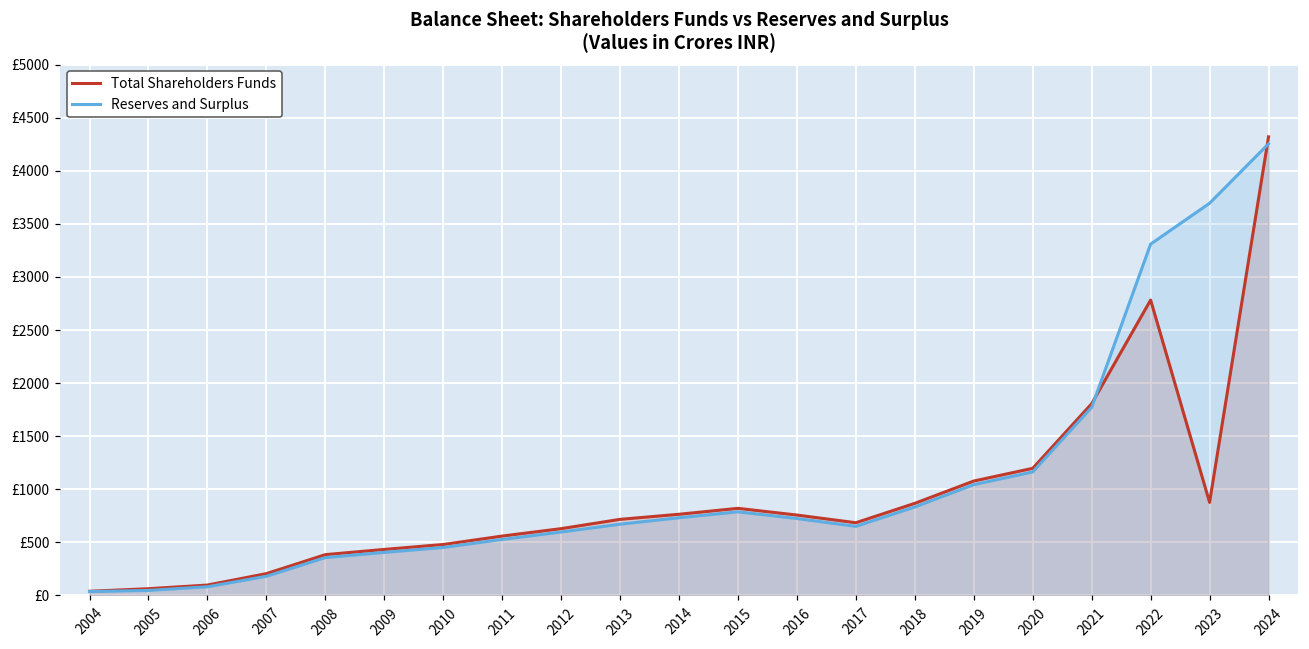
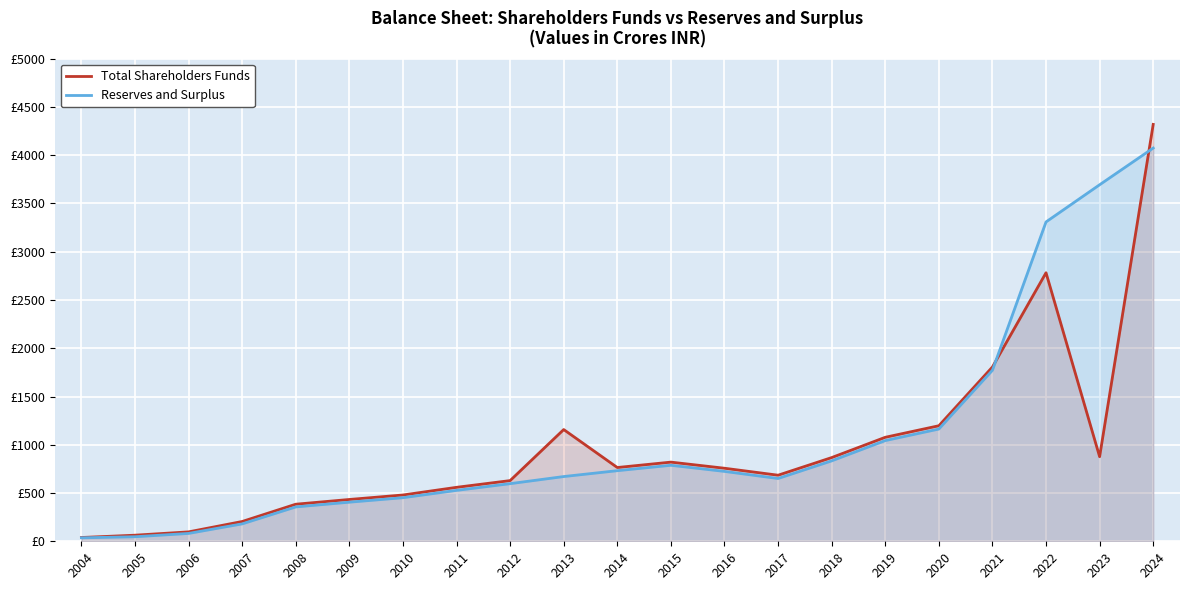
  {
    "Total Shareholders Funds": {
      "2008": "£400",
      "2009": "£400",
      "2010": "£500",
      "2011": "£600",
      "2012": "£600",
-     "2013": "£700",
+     "2013": "£1200",
      "2014": "£800",
      "2015": "£800",
      "2016": "£800",
      "2017": "£700",
      "2018": "£900",
      "2019": "£1100",
      "2020": "£1200",
      "2021": "£1800",
      "2022": "£2800",
      "2023": "£900",
      "2024": "£4300"
    },
    "Reserves and Surplus": {
      "2008": "£400",
      "2009": "£400",
      "2010": "£500",
      "2011": "£500",
      "2012": "£600",
      "2013": "£700",
      "2014": "£700",
      "2015": "£800",
      "2016": "£700",
      "2017": "£700",
      "2018": "£800",
      "2019": "£1000",
      "2020": "£1200",
      "2021": "£1800",
      "2022": "£3300",
      "2023": "£3700",
-     "2024": "£4300"
+     "2024": "£4100"
    }
  }
